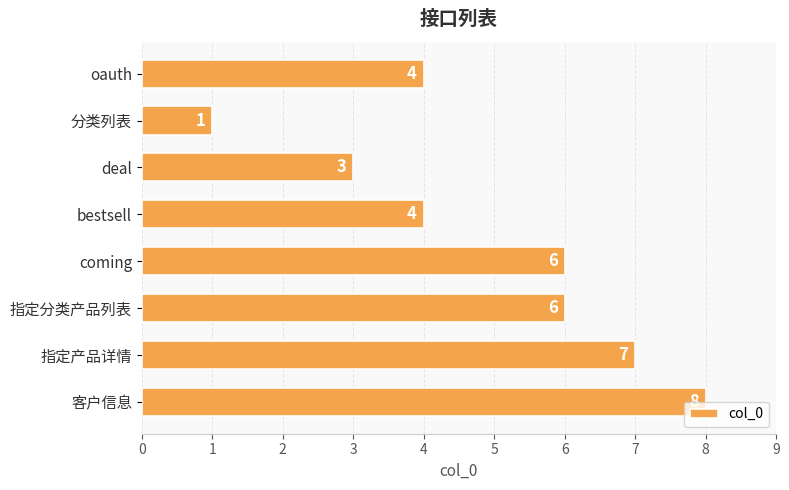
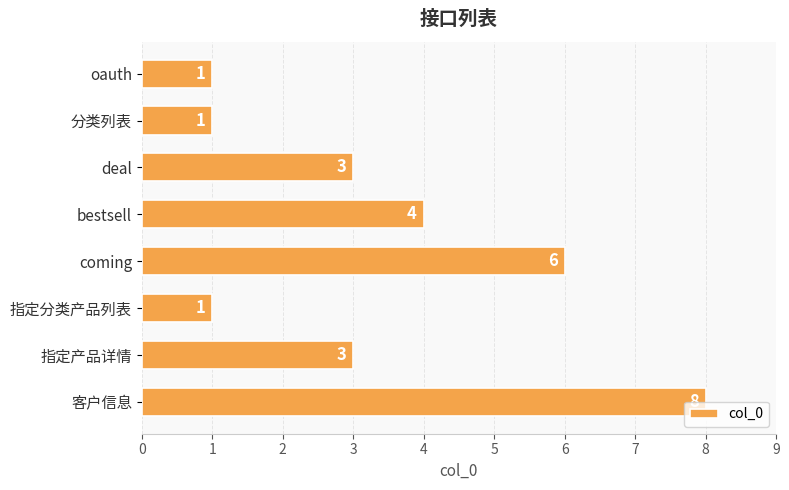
  {
-   "oauth": 4,
+   "oauth": 1,
    "分类列表": 1,
    "deal": 3,
    "bestsell": 4,
    "coming": 6,
-   "指定分类产品列表": 6,
-   "指定产品详情": 7
+   "指定分类产品列表": 1,
+   "指定产品详情": 3
  }
